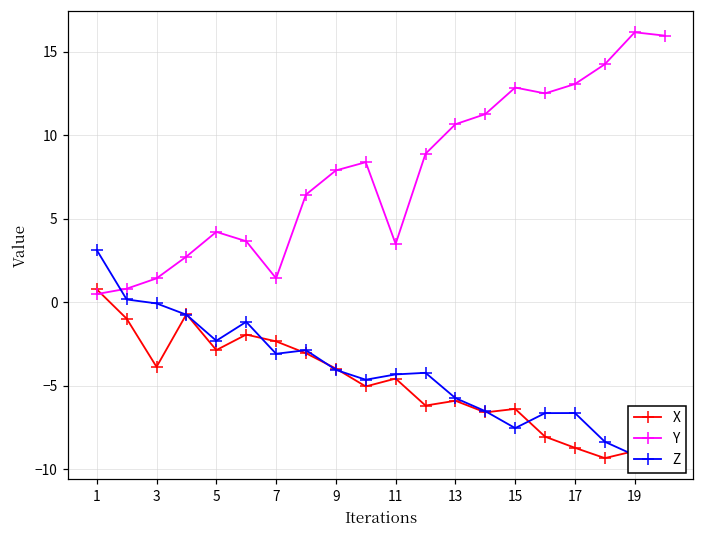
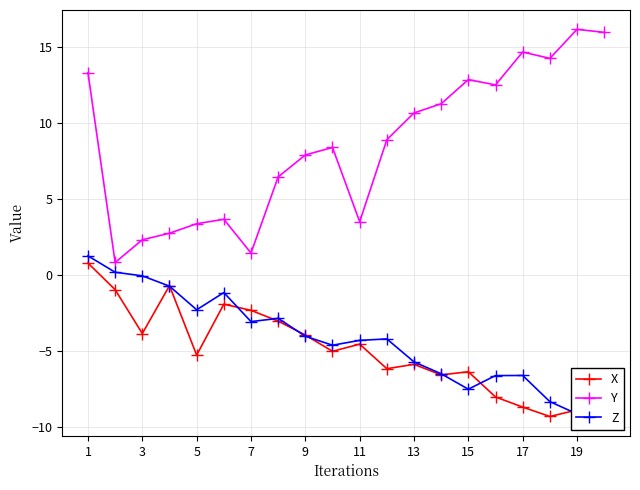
  {
    "X": {
      "1": 0.8,
      "3": -3.9,
-     "5": -2.9,
+     "5": -5.3,
      "7": -2.3,
      "11": -4.6,
      "15": -6.4,
      "17": -8.7
    },
    "Y": {
-     "1": 0.5,
-     "3": 1.4,
-     "5": 4.2,
+     "1": 13.3,
+     "3": 2.3,
+     "5": 3.4,
      "7": 1.4,
      "9": 7.9,
      "11": 3.5,
      "13": 10.7,
      "15": 12.9,
-     "17": 13.1,
+     "17": 14.7,
      "19": 16.2
    },
    "Z": {
-     "1": 3.1,
+     "1": 1.2,
      "3": -0.1,
      "5": -2.3,
      "7": -3.1,
      "11": -4.3,
      "15": -7.5,
      "17": -6.6
    }
  }
